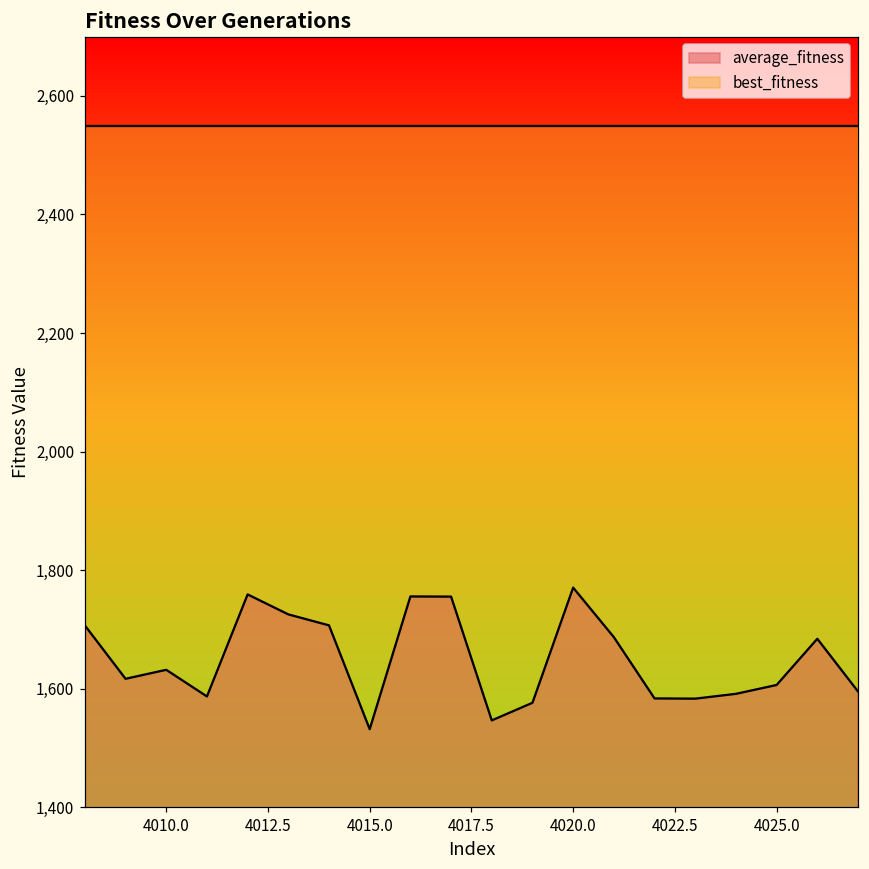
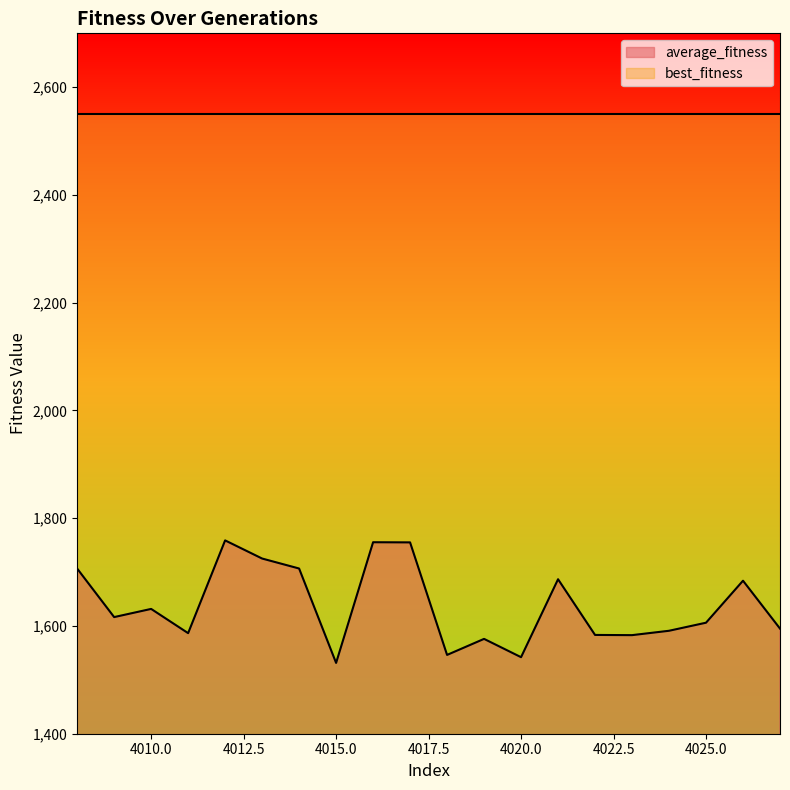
  {
    "average_fitness": {
      "4010.0": "1,630",
      "4015.0": "1,530",
-     "4020.0": "1,770",
+     "4020.0": "1,540",
      "4025.0": "1,610"
    },
    "best_fitness": {
      "4010.0": "2,550",
      "4015.0": "2,550",
      "4020.0": "2,550",
      "4025.0": "2,550"
    }
  }
